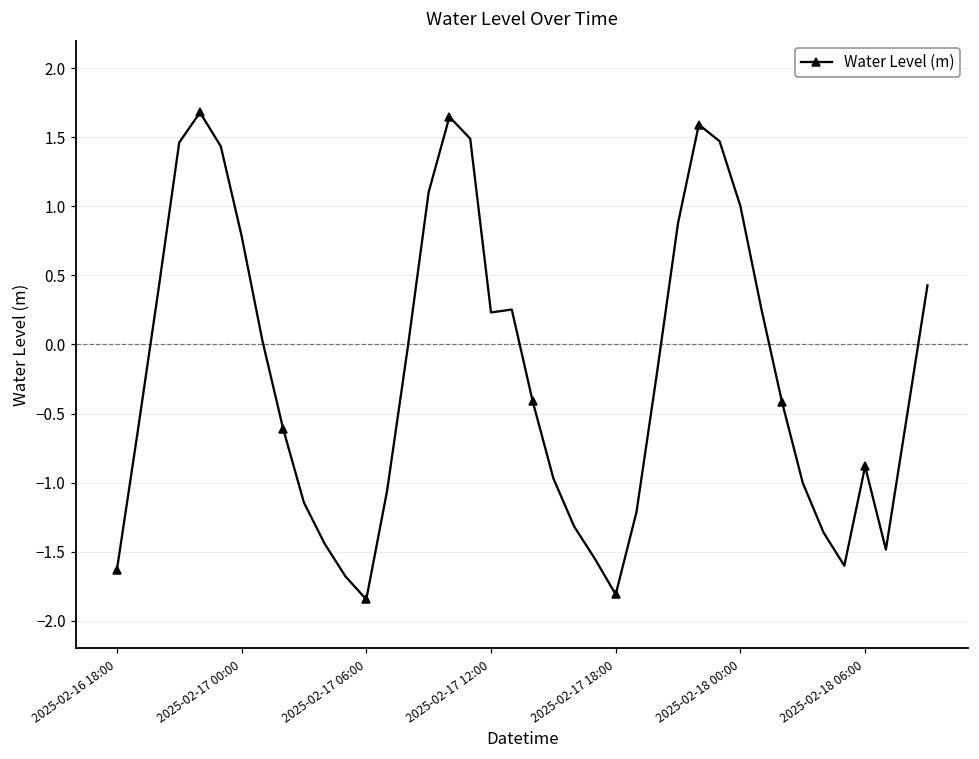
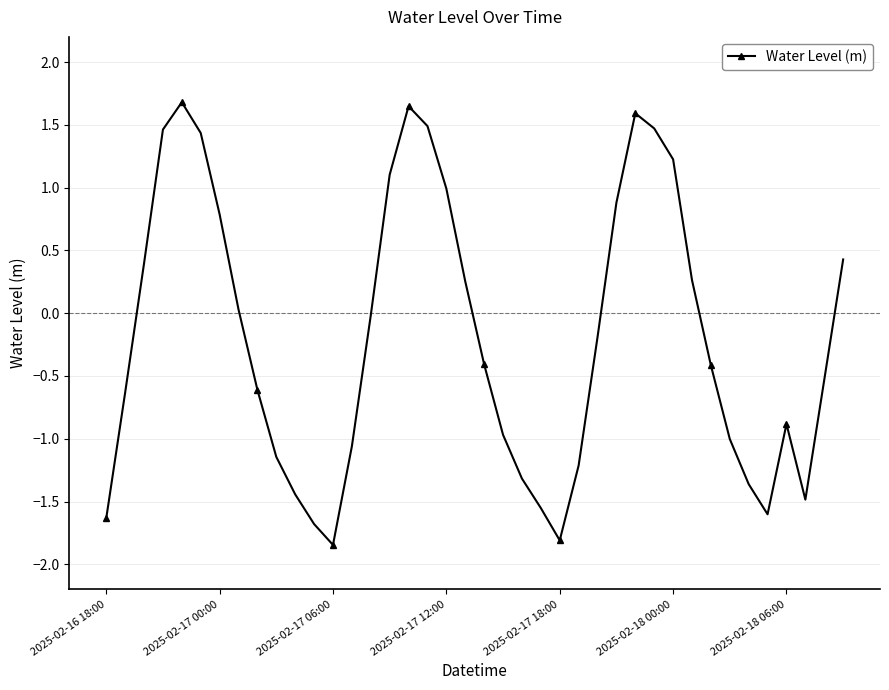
  {
    "2025-02-16 18:00": -1.63,
    "2025-02-17 00:00": 0.79,
    "2025-02-17 06:00": -1.85,
-   "2025-02-17 12:00": 0.23,
+   "2025-02-17 12:00": 0.99,
    "2025-02-17 18:00": -1.81,
-   "2025-02-18 00:00": 1.00,
+   "2025-02-18 00:00": 1.22,
    "2025-02-18 06:00": -0.88
  }
